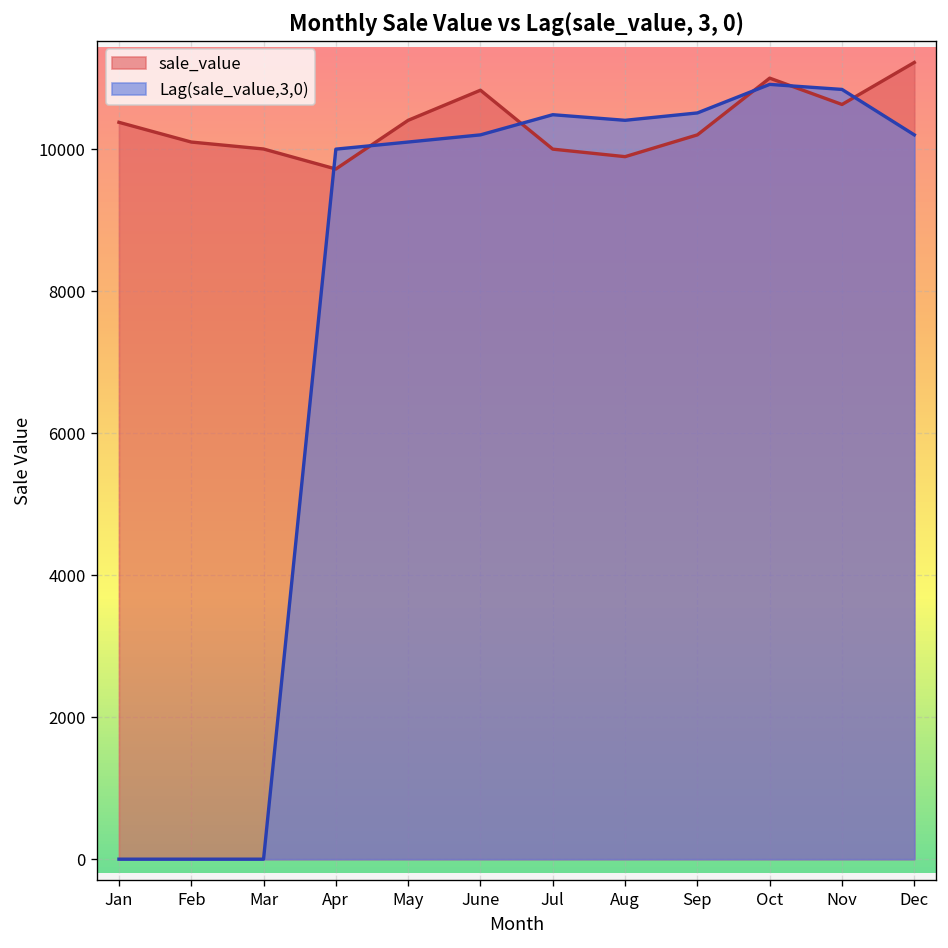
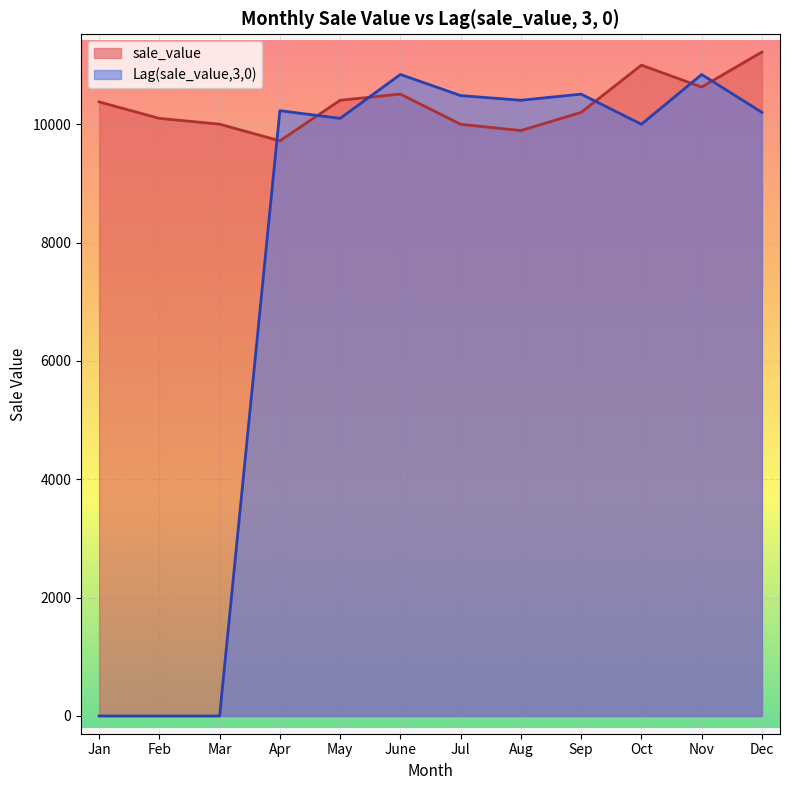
  {
    "sale_value": {
      "Jan": 10400,
      "Feb": 10100,
      "Mar": 10000,
      "Apr": 9700,
      "May": 10400,
-     "June": 10800,
+     "June": 10500,
      "Jul": 10000,
      "Aug": 9900,
      "Sep": 10200,
      "Oct": 11000,
      "Nov": 10600,
      "Dec": 11200
    },
    "Lag(sale_value,3,0)": {
      "Jan": 0,
      "Feb": 0,
      "Mar": 0,
-     "Apr": 10000,
+     "Apr": 10200,
      "May": 10100,
-     "June": 10200,
+     "June": 10800,
      "Jul": 10500,
      "Aug": 10400,
      "Sep": 10500,
-     "Oct": 10900,
+     "Oct": 10000,
      "Nov": 10800,
      "Dec": 10200
    }
  }
